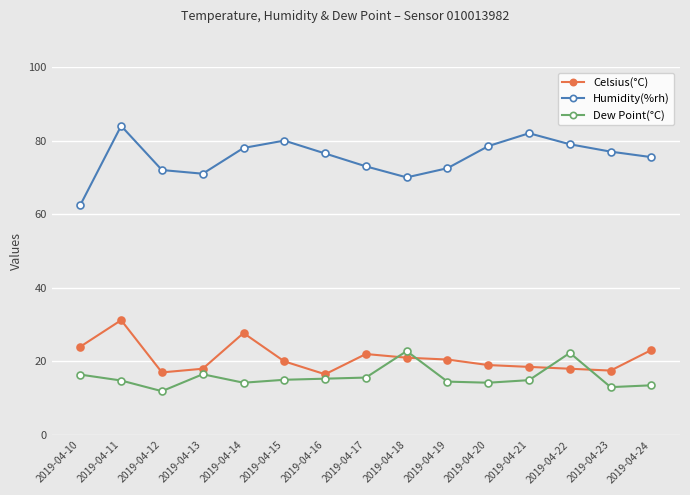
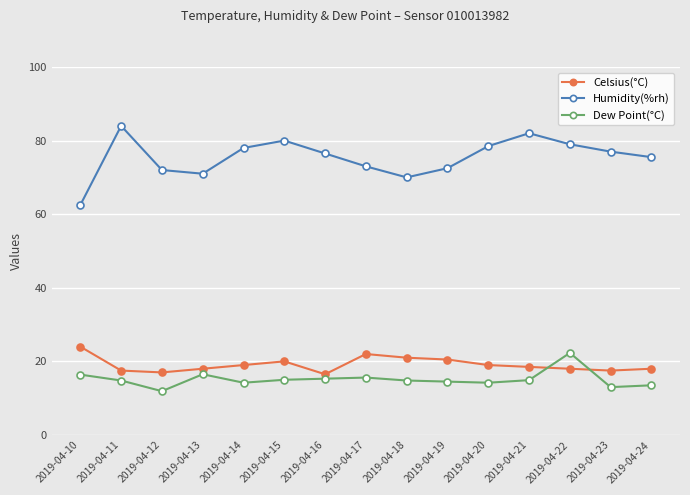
  {
    "Celsius(°C)": {
      "2019-04-10": 24,
-     "2019-04-11": 31,
+     "2019-04-11": 18,
      "2019-04-12": 17,
      "2019-04-13": 18,
-     "2019-04-14": 28,
+     "2019-04-14": 19,
      "2019-04-15": 20,
      "2019-04-16": 17,
      "2019-04-17": 22,
      "2019-04-18": 21,
      "2019-04-19": 21,
      "2019-04-20": 19,
      "2019-04-21": 19,
      "2019-04-22": 18,
      "2019-04-23": 18,
-     "2019-04-24": 23
+     "2019-04-24": 18
    },
    "Humidity(%rh)": {
      "2019-04-10": 63,
      "2019-04-11": 84,
      "2019-04-12": 72,
      "2019-04-13": 71,
      "2019-04-14": 78,
      "2019-04-15": 80,
      "2019-04-16": 77,
      "2019-04-17": 73,
      "2019-04-18": 70,
      "2019-04-19": 73,
      "2019-04-20": 79,
      "2019-04-21": 82,
      "2019-04-22": 79,
      "2019-04-23": 77,
      "2019-04-24": 76
    },
    "Dew Point(°C)": {
      "2019-04-10": 16,
      "2019-04-11": 15,
      "2019-04-12": 12,
      "2019-04-13": 17,
      "2019-04-14": 14,
      "2019-04-15": 15,
      "2019-04-16": 15,
      "2019-04-17": 16,
-     "2019-04-18": 23,
+     "2019-04-18": 15,
      "2019-04-19": 15,
      "2019-04-20": 14,
      "2019-04-21": 15,
      "2019-04-22": 22,
      "2019-04-23": 13,
      "2019-04-24": 14
    }
  }
